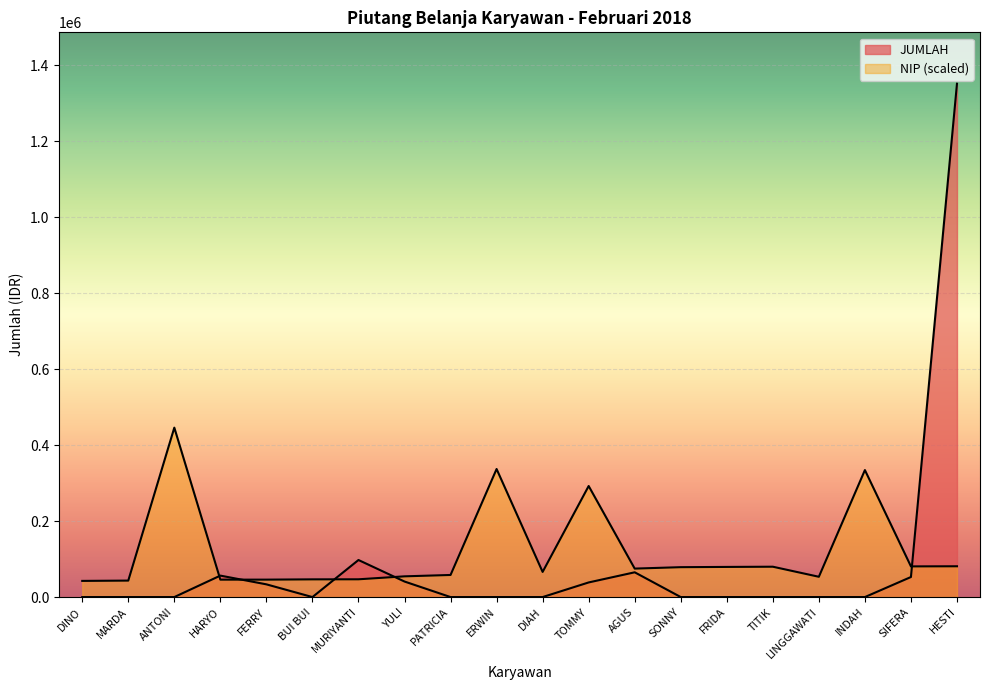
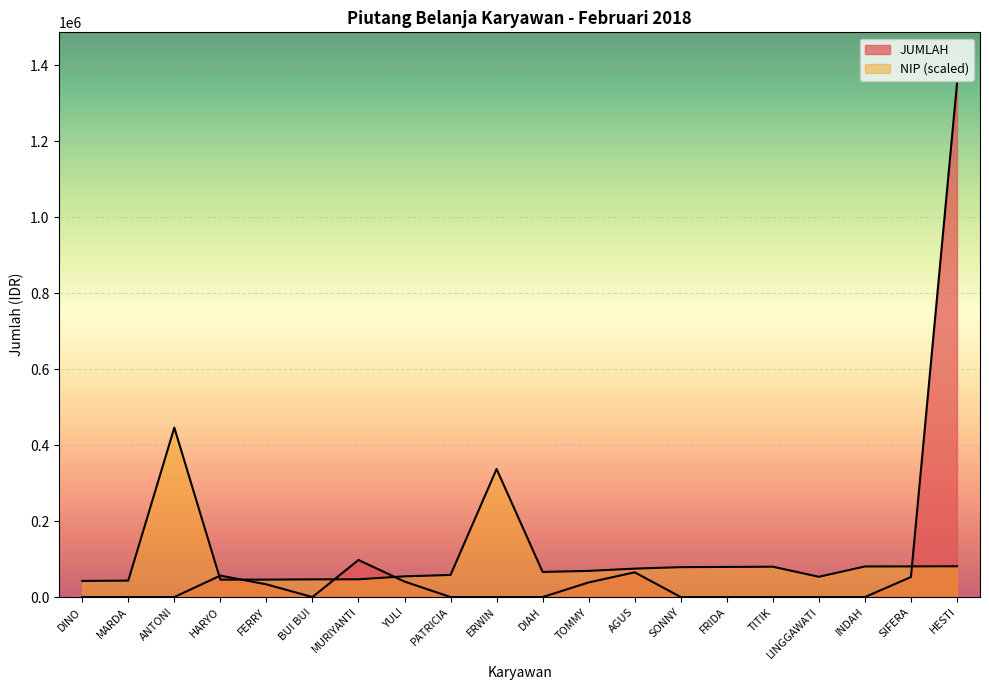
  {
    "JUMLAH": {
      "DINO": 0,
      "MARDA": 0,
      "ANTONI": 0,
      "HARYO": 60000,
      "FERRY": 30000,
      "BUI BUI": 0,
      "MURIYANTI": 100000,
      "YULI": 40000,
      "PATRICIA": 0,
      "ERWIN": 0,
      "DIAH": 0,
      "TOMMY": 40000,
      "AGUS": 70000,
      "SONNY": 0,
      "FRIDA": 0,
      "TITIK": 0,
      "LINGGAWATI": 0,
      "INDAH": 0,
      "SIFERA": 50000,
      "HESTI": 1350000
    },
    "NIP (scaled)": {
      "DINO": 40000,
      "MARDA": 40000,
      "ANTONI": 450000,
      "HARYO": 50000,
      "FERRY": 50000,
      "BUI BUI": 50000,
      "MURIYANTI": 50000,
      "YULI": 50000,
      "PATRICIA": 60000,
      "ERWIN": 340000,
      "DIAH": 70000,
-     "TOMMY": 290000,
+     "TOMMY": 70000,
      "AGUS": 70000,
      "SONNY": 80000,
      "FRIDA": 80000,
      "TITIK": 80000,
      "LINGGAWATI": 50000,
-     "INDAH": 330000,
+     "INDAH": 80000,
      "SIFERA": 80000,
      "HESTI": 80000
    }
  }
